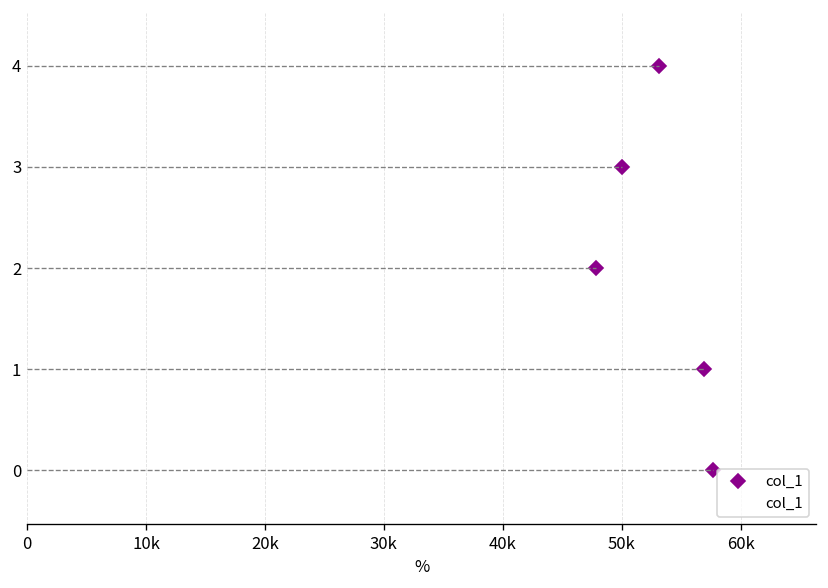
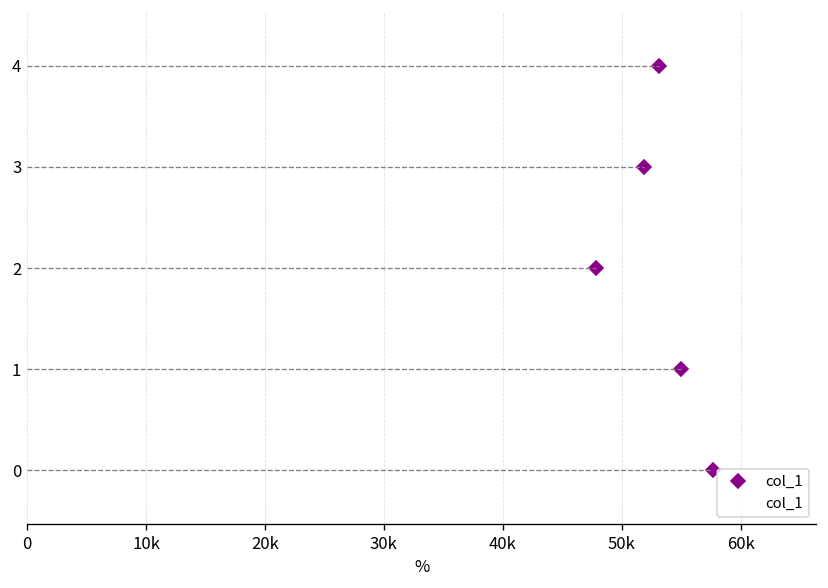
  {
    "col_1": {
      "4": 53000,
-     "3": 50000,
+     "3": 52000,
      "2": 48000,
-     "1": 57000,
+     "1": 55000,
      "0": 58000
    }
  }
